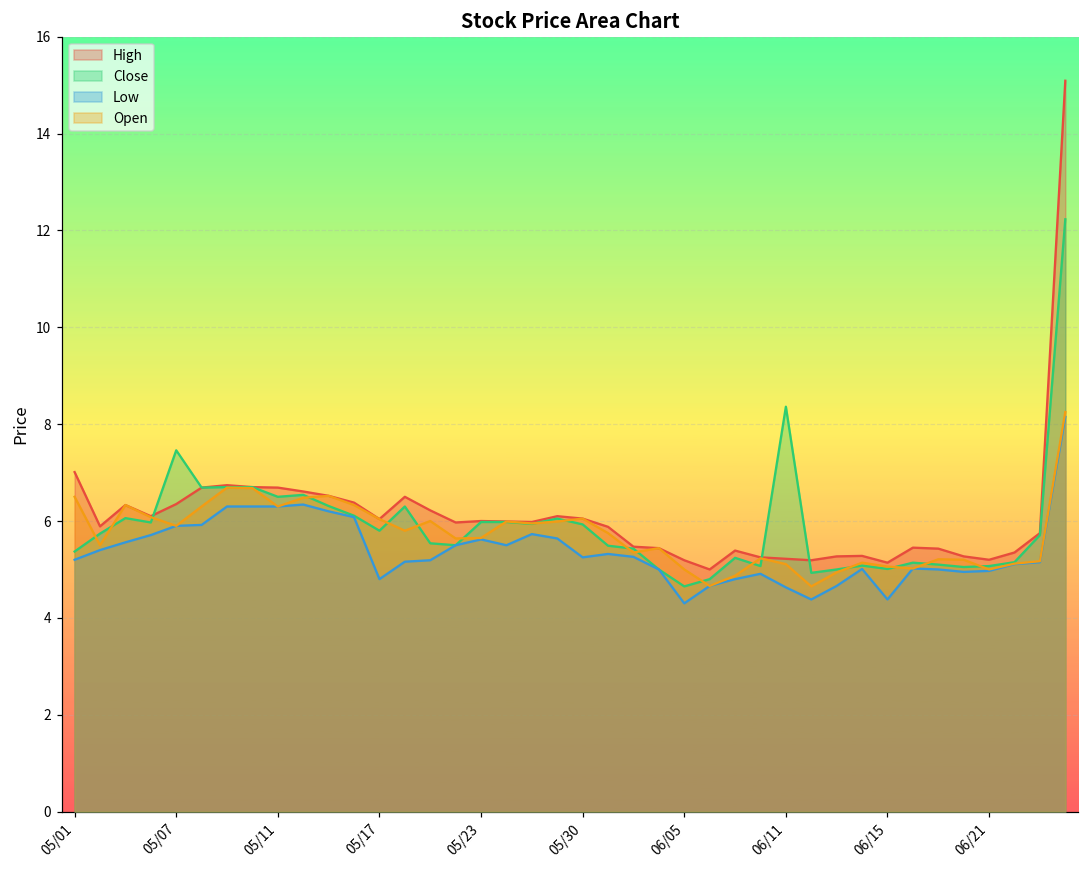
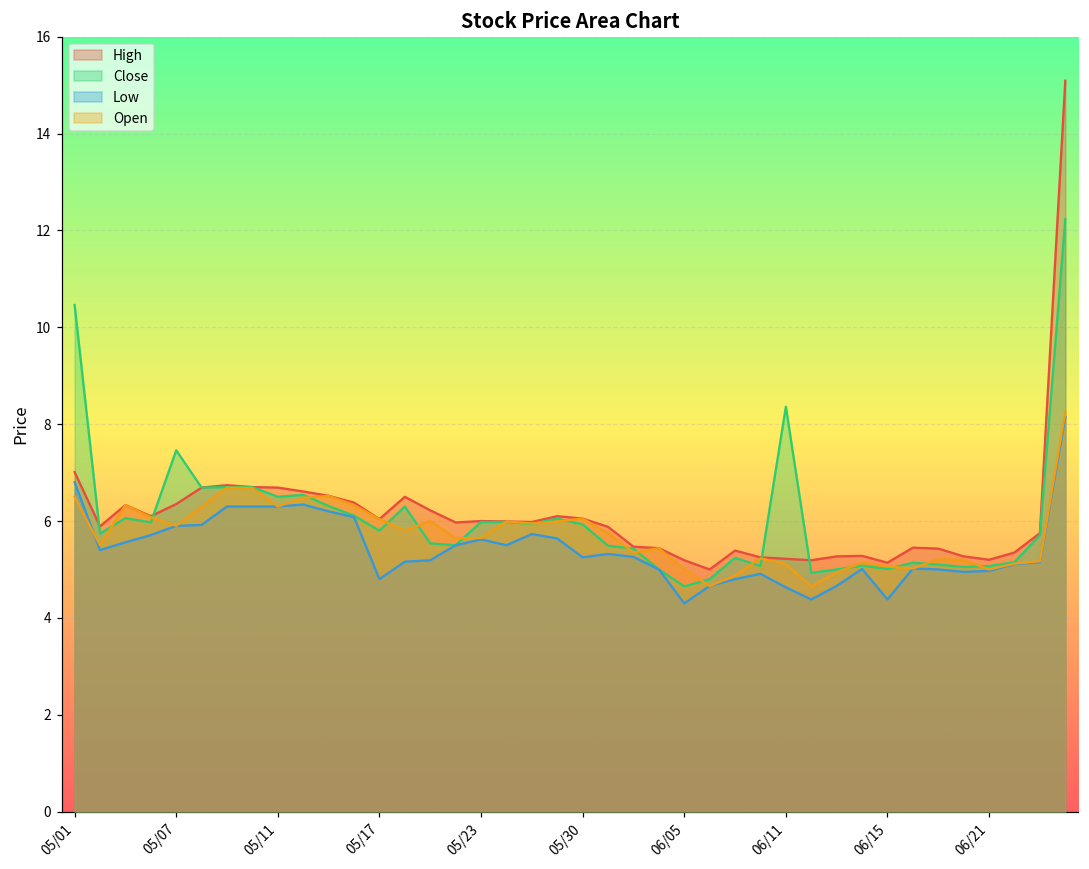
  {
    "Close": {
-     "05/01": 5.4,
+     "05/01": 10.5,
      "05/07": 7.5,
      "05/11": 6.5,
      "05/17": 5.8,
      "05/30": 5.9,
      "06/05": 4.7,
      "06/11": 8.4,
      "06/21": 5.1
    },
    "Low": {
-     "05/01": 5.2,
+     "05/01": 6.8,
      "05/17": 4.8,
      "05/30": 5.3,
      "06/05": 4.3,
      "06/11": 4.6,
      "06/15": 4.4
    }
  }
